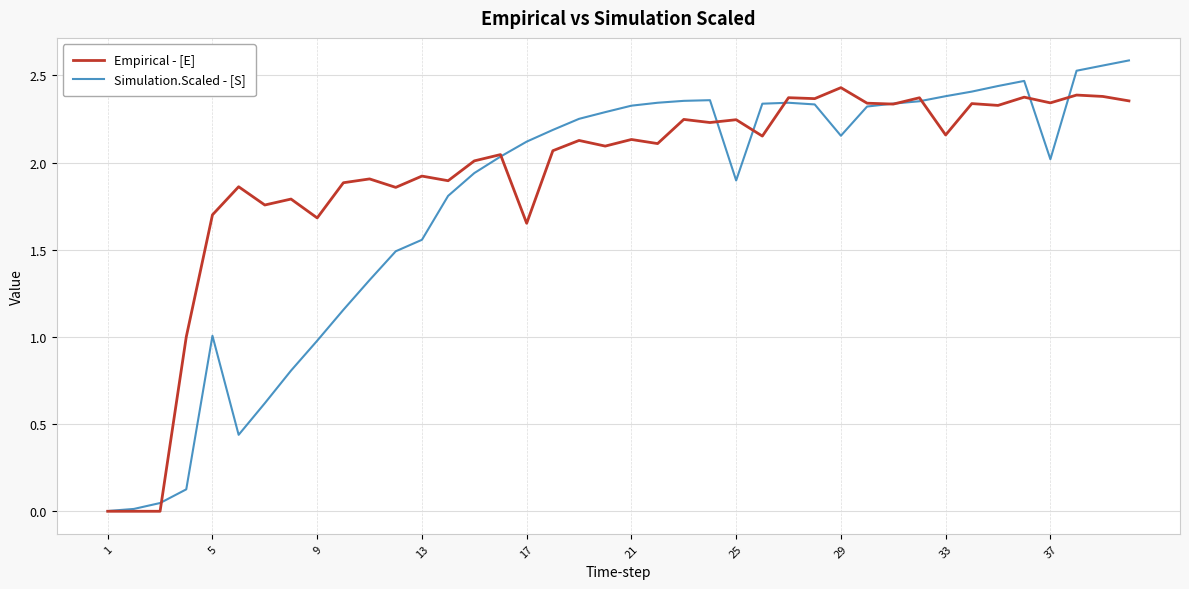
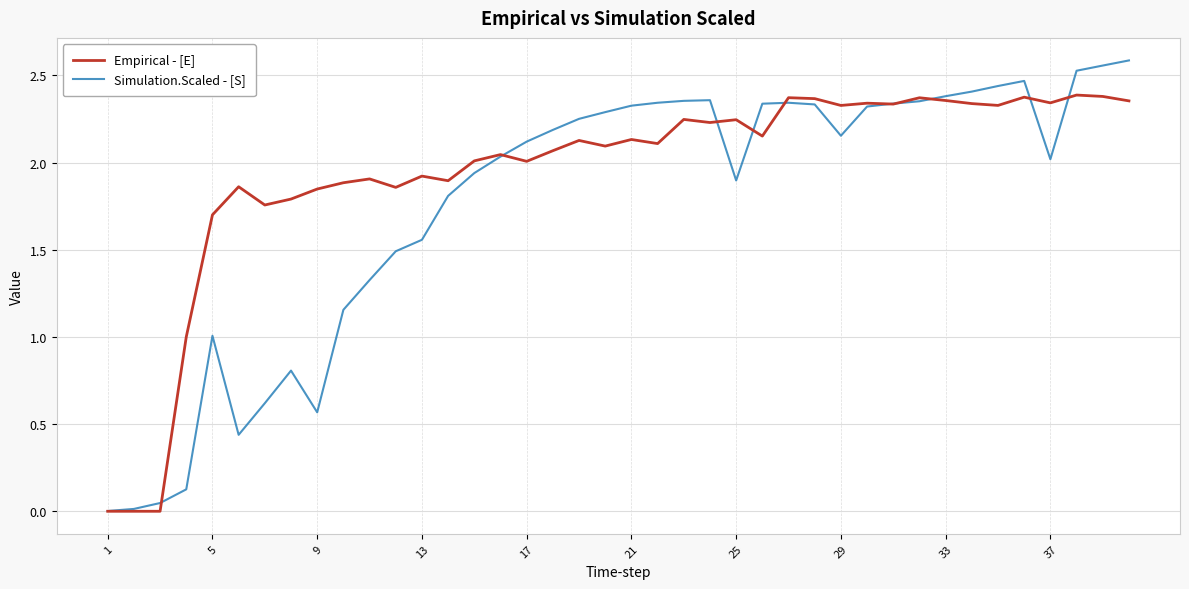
  {
    "Empirical - [E]": {
      "5": 1.70,
-     "9": 1.68,
+     "9": 1.85,
      "13": 1.92,
-     "17": 1.65,
+     "17": 2.01,
      "21": 2.13,
      "25": 2.25,
-     "29": 2.43,
-     "33": 2.16,
+     "29": 2.33,
+     "33": 2.36,
      "37": 2.34
    },
    "Simulation.Scaled - [S]": {
      "5": 1.01,
-     "9": 0.98,
+     "9": 0.57,
      "13": 1.56,
      "17": 2.12,
      "21": 2.33,
      "25": 1.90,
      "29": 2.15,
      "33": 2.38,
      "37": 2.02
    }
  }
